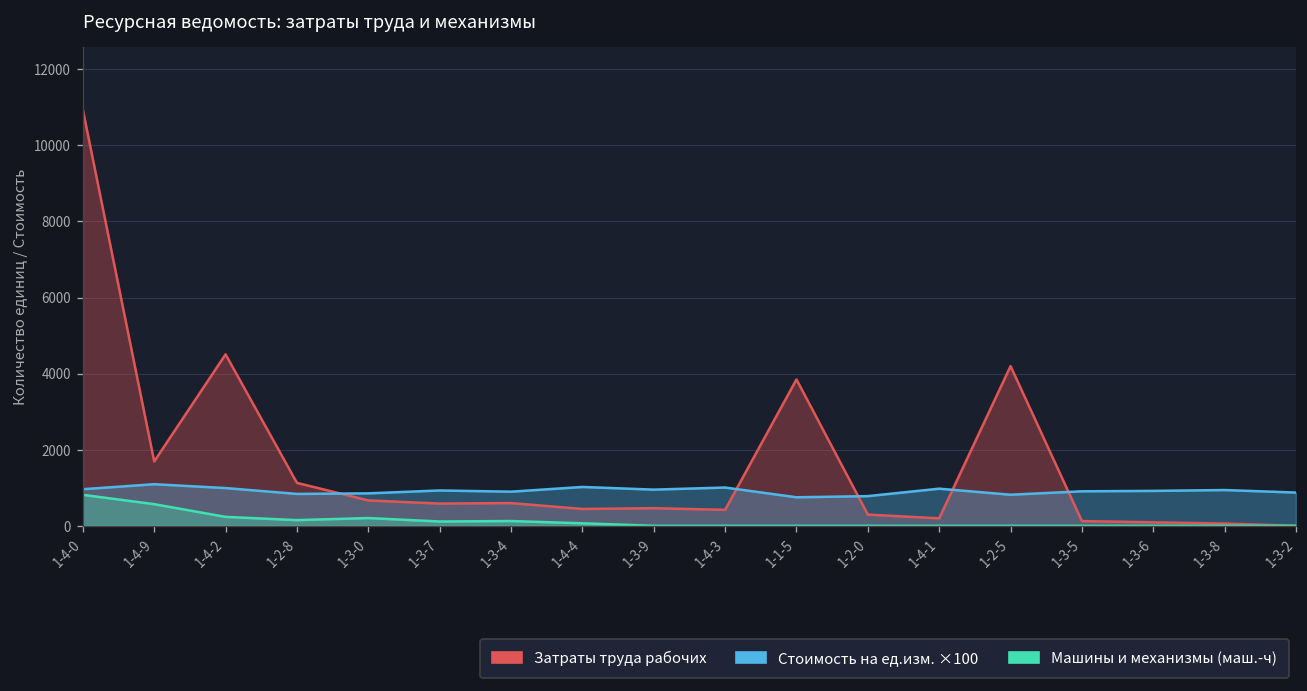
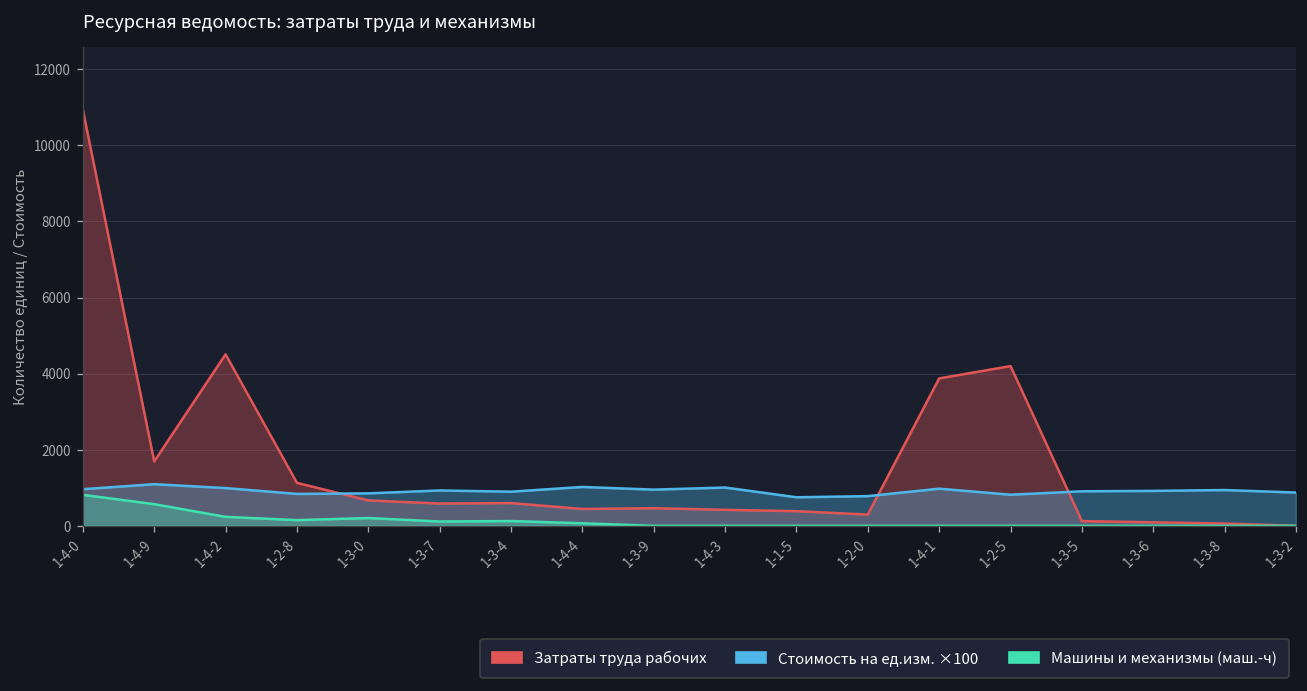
  {
    "Затраты труда рабочих": {
      "1-4-0": 10900,
      "1-4-9": 1700,
      "1-4-2": 4500,
      "1-2-8": 1100,
      "1-3-0": 700,
      "1-3-7": 600,
      "1-3-4": 600,
      "1-4-4": 400,
      "1-3-9": 500,
      "1-4-3": 400,
-     "1-1-5": 3800,
+     "1-1-5": 400,
      "1-2-0": 300,
-     "1-4-1": 200,
+     "1-4-1": 3900,
      "1-2-5": 4200,
      "1-3-5": 100,
      "1-3-6": 100
    }
  }
